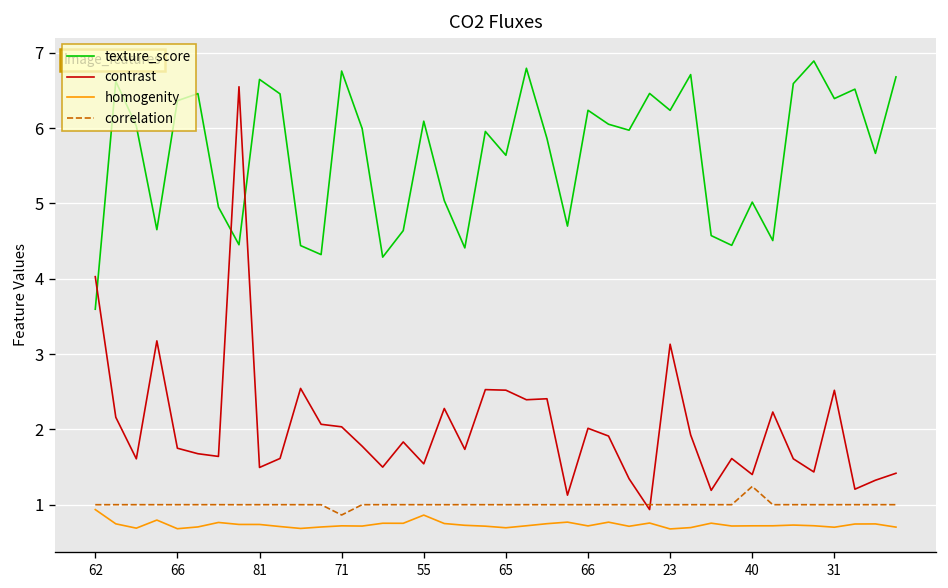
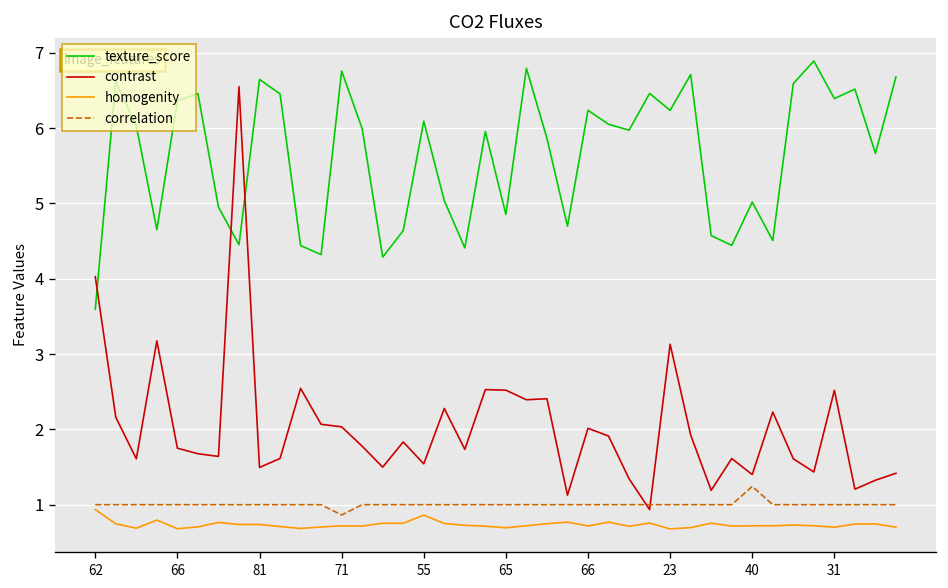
  {
    "texture_score": {
      "62": 3.6,
      "81": 6.6,
      "71": 6.8,
      "55": 6.1,
-     "65": 5.6,
+     "65": 4.9,
      "40": 5.0
    },
    "contrast": {
      "62": 4.0,
      "81": 1.5,
      "71": 2.0,
      "55": 1.5,
      "65": 2.5,
      "40": 1.4
    },
    "homogenity": {
      "62": 0.9,
      "81": 0.7,
      "71": 0.7,
      "55": 0.9,
      "65": 0.7,
      "40": 0.7
    },
    "correlation": {
      "62": 1.0,
      "81": 1.0,
      "71": 0.9,
      "55": 1.0,
      "65": 1.0,
      "40": 1.2
    }
  }
